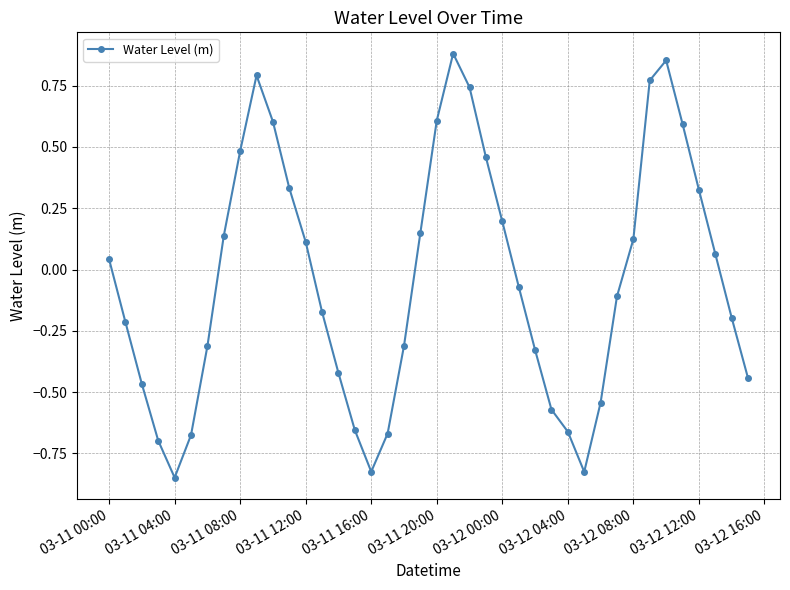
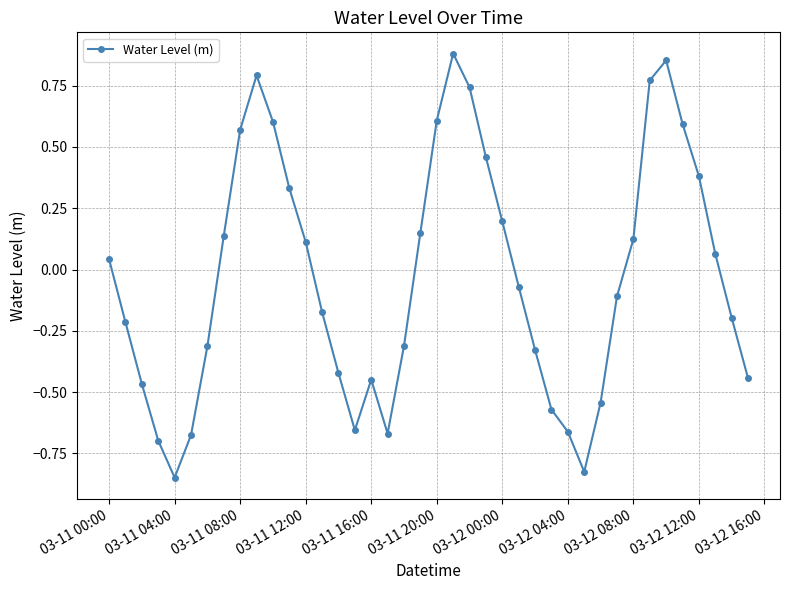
  {
    "03-11 00:00": 0.04,
    "03-11 04:00": -0.85,
-   "03-11 08:00": 0.48,
+   "03-11 08:00": 0.57,
    "03-11 12:00": 0.11,
-   "03-11 16:00": -0.82,
+   "03-11 16:00": -0.45,
    "03-11 20:00": 0.61,
    "03-12 00:00": 0.20,
    "03-12 04:00": -0.66,
    "03-12 08:00": 0.12,
-   "03-12 12:00": 0.33
+   "03-12 12:00": 0.38
  }
